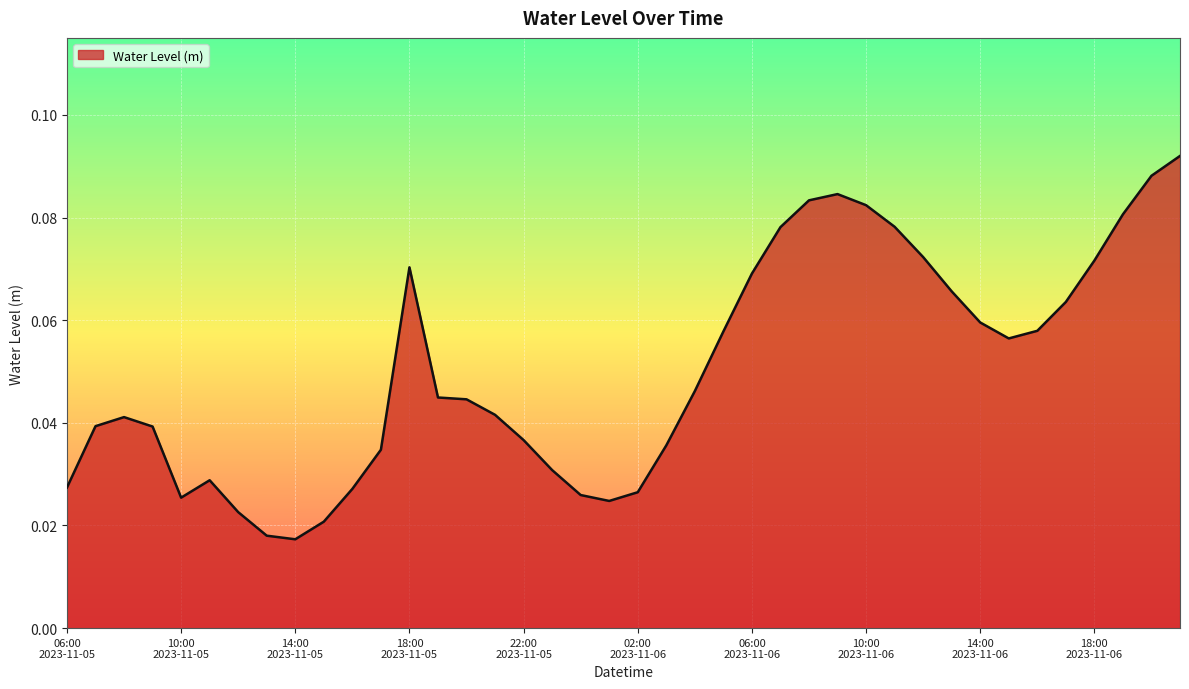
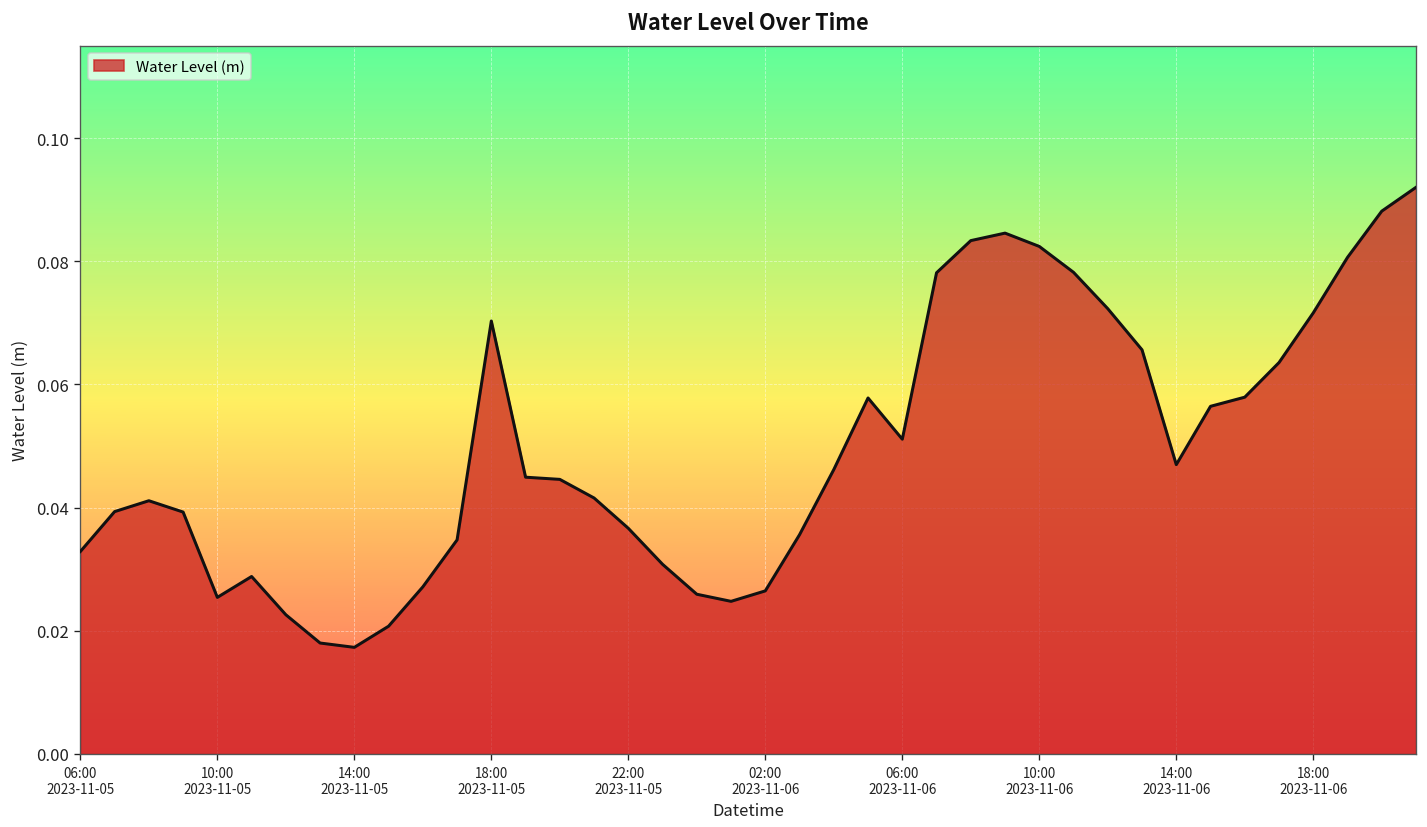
  {
-   "06:00 2023-11-05": 0.027,
+   "06:00 2023-11-05": 0.033,
    "10:00 2023-11-05": 0.025,
    "14:00 2023-11-05": 0.017,
    "18:00 2023-11-05": 0.070,
    "22:00 2023-11-05": 0.037,
    "02:00 2023-11-06": 0.026,
-   "06:00 2023-11-06": 0.069,
+   "06:00 2023-11-06": 0.051,
    "10:00 2023-11-06": 0.082,
-   "14:00 2023-11-06": 0.060,
+   "14:00 2023-11-06": 0.047,
    "18:00 2023-11-06": 0.072
  }
